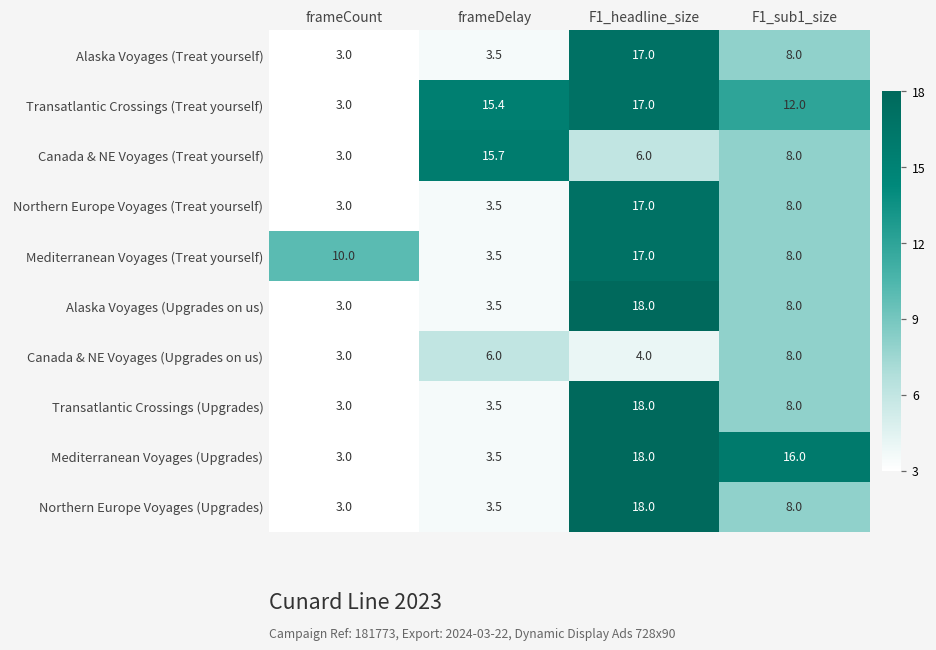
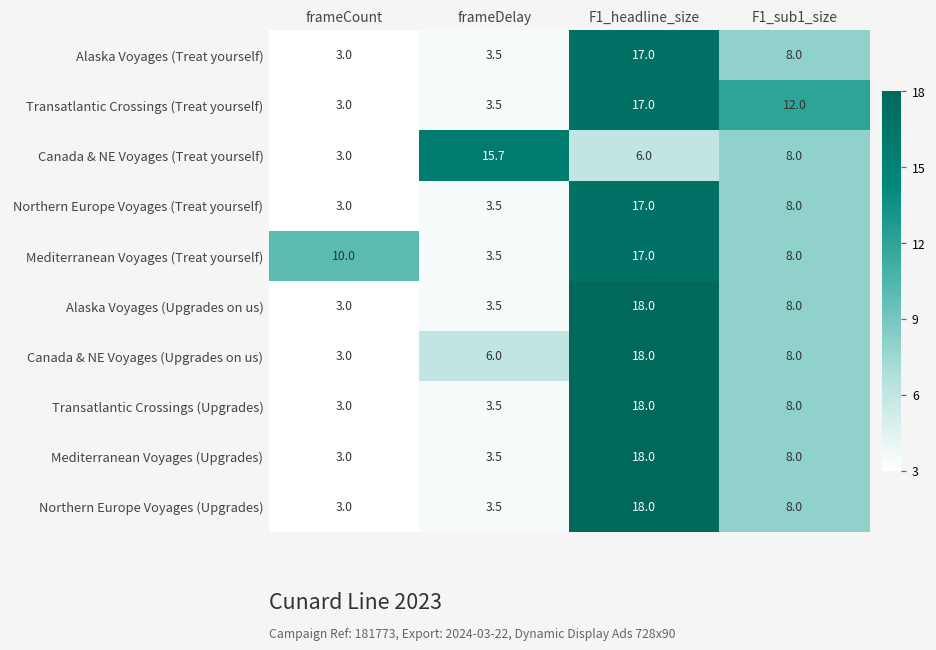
  {
    "Alaska Voyages (Treat yourself)": {
      "frameCount": 3.0,
      "frameDelay": 3.5,
      "F1_headline_size": 17.0,
      "F1_sub1_size": 8.0
    },
    "Transatlantic Crossings (Treat yourself)": {
      "frameCount": 3.0,
-     "frameDelay": 15.4,
+     "frameDelay": 3.5,
      "F1_headline_size": 17.0,
      "F1_sub1_size": 12.0
    },
    "Canada & NE Voyages (Treat yourself)": {
      "frameCount": 3.0,
      "frameDelay": 15.7,
      "F1_headline_size": 6.0,
      "F1_sub1_size": 8.0
    },
    "Northern Europe Voyages (Treat yourself)": {
      "frameCount": 3.0,
      "frameDelay": 3.5,
      "F1_headline_size": 17.0,
      "F1_sub1_size": 8.0
    },
    "Mediterranean Voyages (Treat yourself)": {
      "frameCount": 10.0,
      "frameDelay": 3.5,
      "F1_headline_size": 17.0,
      "F1_sub1_size": 8.0
    },
    "Alaska Voyages (Upgrades on us)": {
      "frameCount": 3.0,
      "frameDelay": 3.5,
      "F1_headline_size": 18.0,
      "F1_sub1_size": 8.0
    },
    "Canada & NE Voyages (Upgrades on us)": {
      "frameCount": 3.0,
      "frameDelay": 6.0,
-     "F1_headline_size": 4.0,
+     "F1_headline_size": 18.0,
      "F1_sub1_size": 8.0
    },
    "Transatlantic Crossings (Upgrades)": {
      "frameCount": 3.0,
      "frameDelay": 3.5,
      "F1_headline_size": 18.0,
      "F1_sub1_size": 8.0
    },
    "Mediterranean Voyages (Upgrades)": {
      "frameCount": 3.0,
      "frameDelay": 3.5,
      "F1_headline_size": 18.0,
-     "F1_sub1_size": 16.0
+     "F1_sub1_size": 8.0
    },
    "Northern Europe Voyages (Upgrades)": {
      "frameCount": 3.0,
      "frameDelay": 3.5,
      "F1_headline_size": 18.0,
      "F1_sub1_size": 8.0
    }
  }
